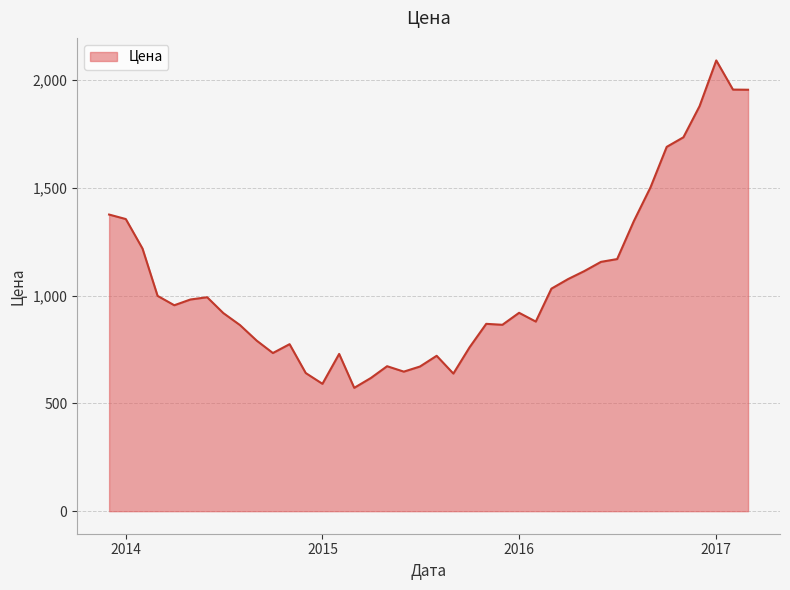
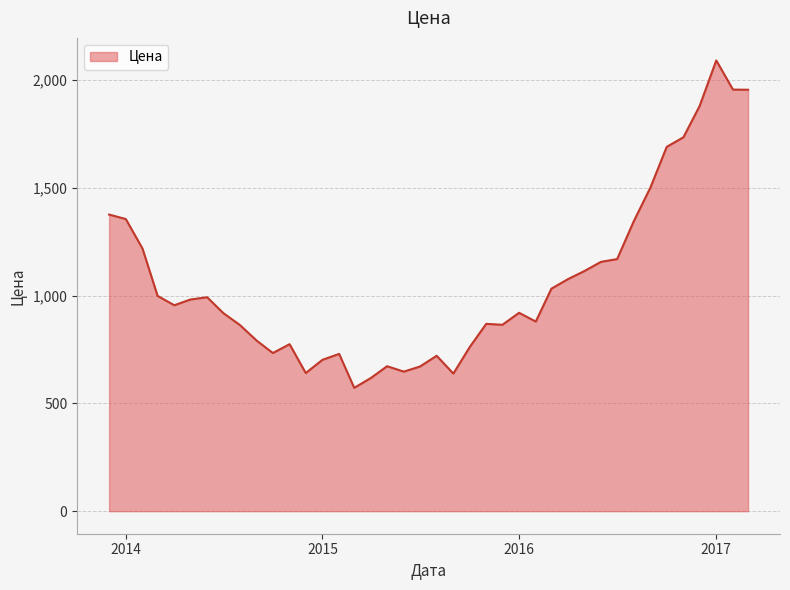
  {
    "2014": "1,350",
-   "2015": "590",
+   "2015": "700",
    "2016": "920",
    "2017": "2,090"
  }
